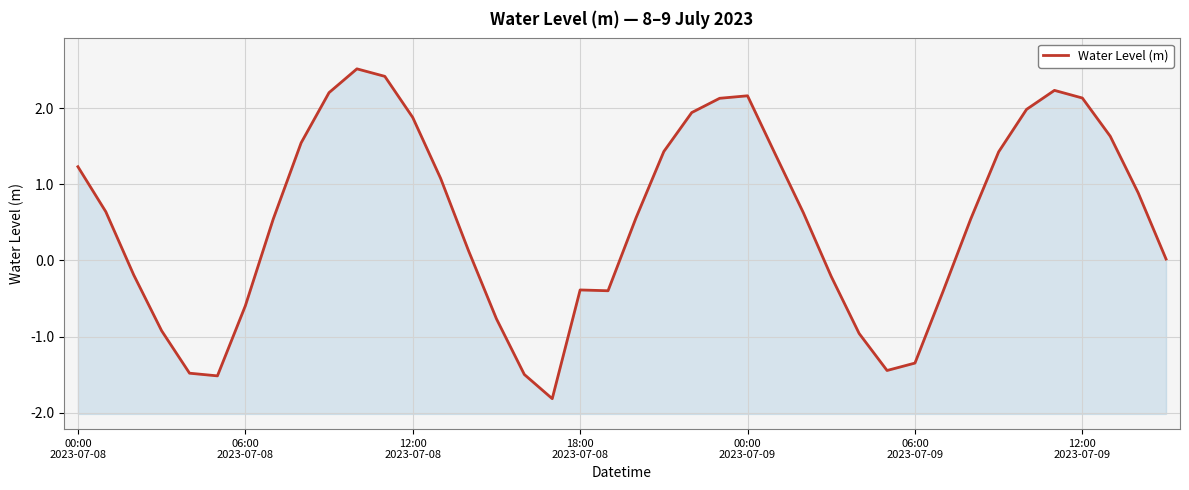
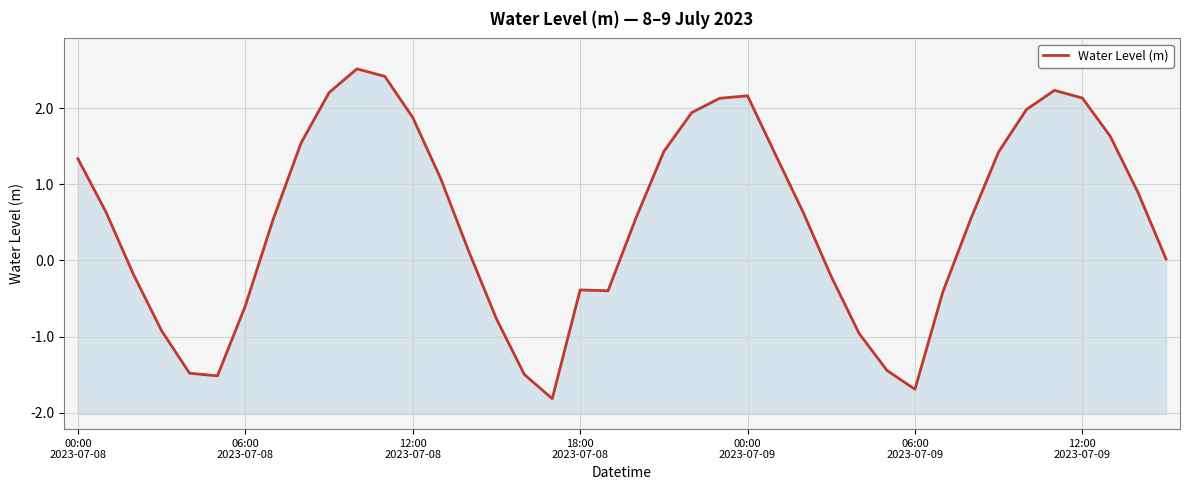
  {
-   "00:00 2023-07-08": 1.2,
+   "00:00 2023-07-08": 1.3,
    "06:00 2023-07-08": -0.6,
    "12:00 2023-07-08": 1.9,
    "18:00 2023-07-08": -0.4,
    "00:00 2023-07-09": 2.2,
-   "06:00 2023-07-09": -1.3,
+   "06:00 2023-07-09": -1.7,
    "12:00 2023-07-09": 2.1
  }
